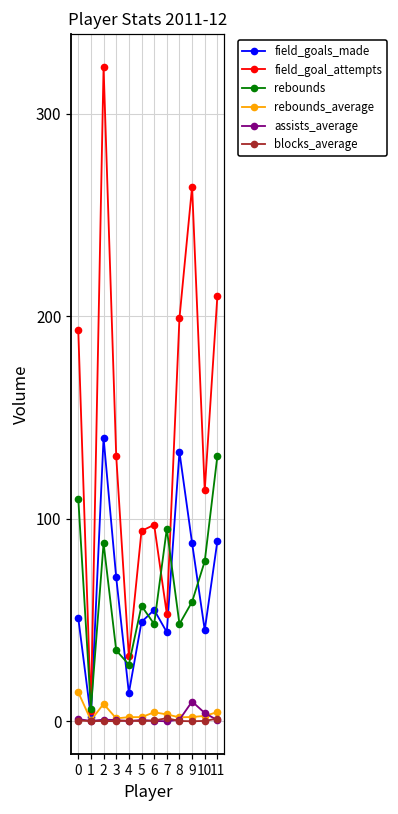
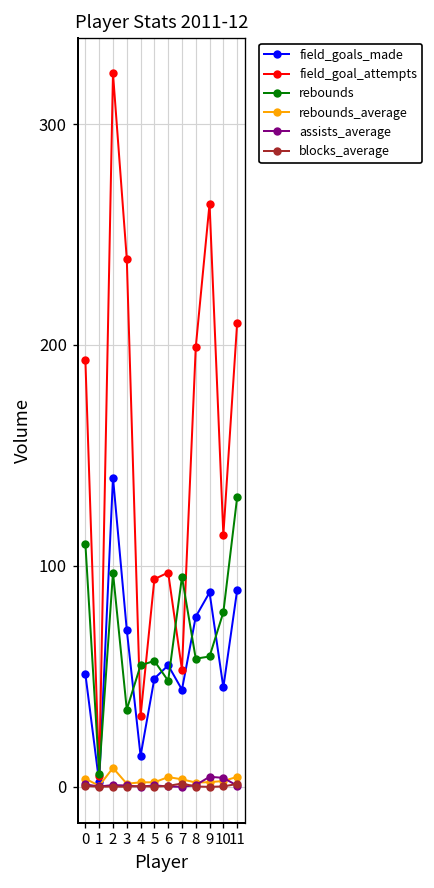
  {
    "field_goals_made": {
      "0": 51,
      "1": 2,
      "2": 140,
      "3": 71,
      "4": 14,
      "5": 49,
      "6": 55,
      "7": 44,
-     "8": 133,
+     "8": 77,
      "9": 88
    },
    "field_goal_attempts": {
      "0": 193,
      "2": 323,
-     "3": 131,
+     "3": 239,
      "4": 32,
      "5": 94,
      "6": 97,
      "7": 53,
      "8": 199,
      "9": 264
    },
    "rebounds": {
      "0": 110,
-     "2": 88,
+     "2": 97,
      "3": 35,
-     "4": 28,
+     "4": 55,
      "5": 57,
      "6": 48,
      "7": 95,
-     "8": 48,
+     "8": 58,
      "9": 59
    },
    "rebounds_average": {
-     "0": 14,
+     "0": 4,
      "2": 9,
      "4": 2,
      "5": 2,
      "6": 4,
      "7": 3,
      "9": 2
    },
    "assists_average": {
      "7": 0,
-     "9": 10
+     "9": 5
    },
    "blocks_average": {
      "7": 2,
      "9": 0
    }
  }
